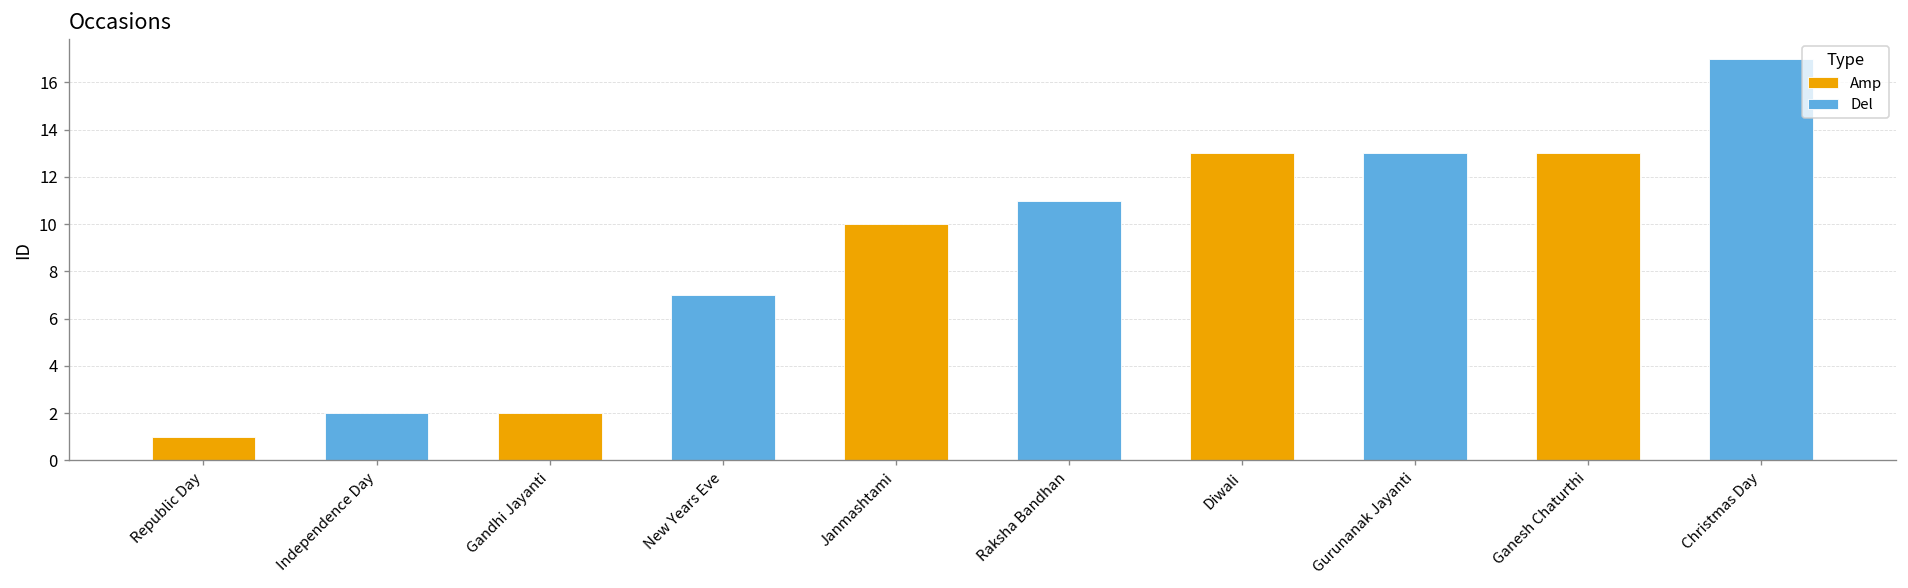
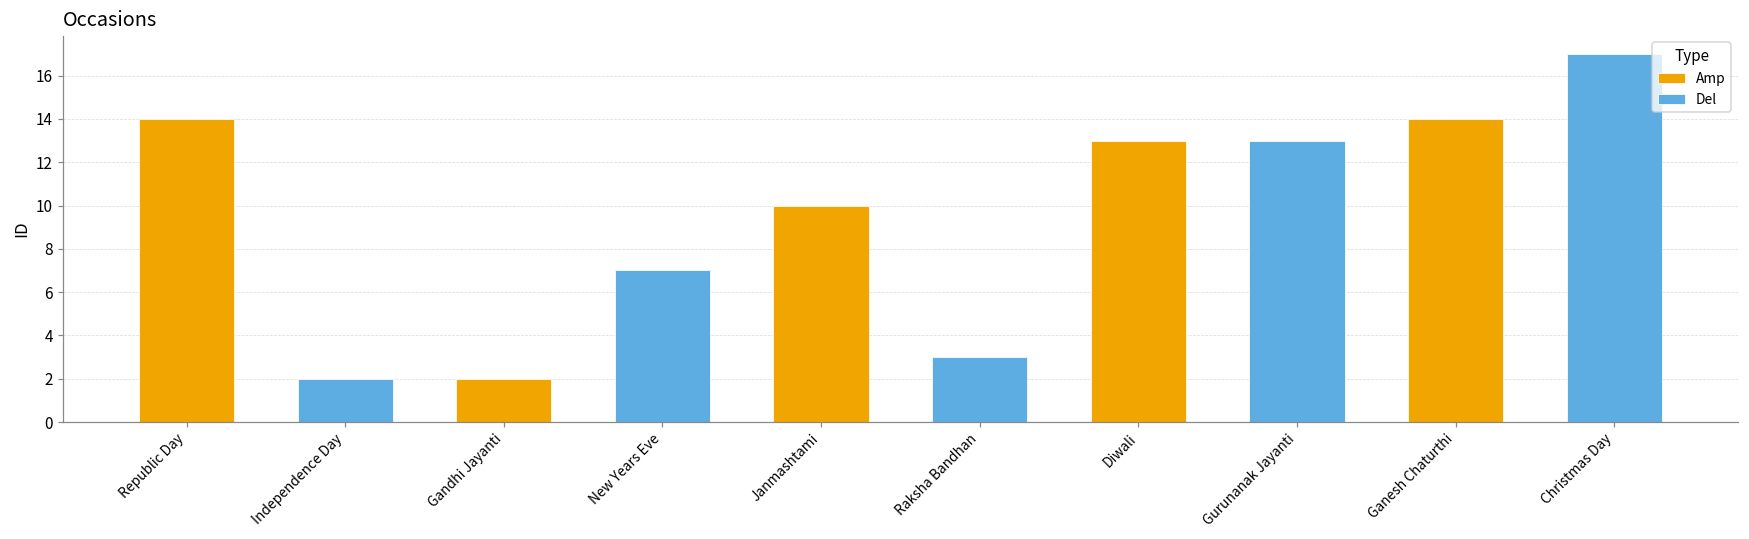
  {
-   "Republic Day": 1,
+   "Republic Day": 14,
    "Independence Day": 2,
    "Gandhi Jayanti": 2,
    "New Years Eve": 7,
    "Janmashtami": 10,
-   "Raksha Bandhan": 11,
+   "Raksha Bandhan": 3,
    "Diwali": 13,
    "Gurunanak Jayanti": 13,
-   "Ganesh Chaturthi": 13,
+   "Ganesh Chaturthi": 14,
    "Christmas Day": 17
  }
